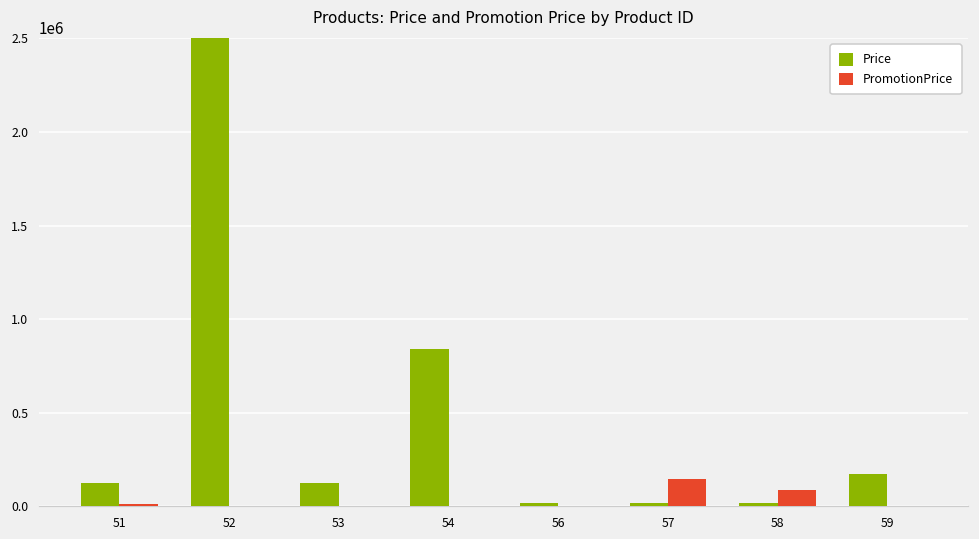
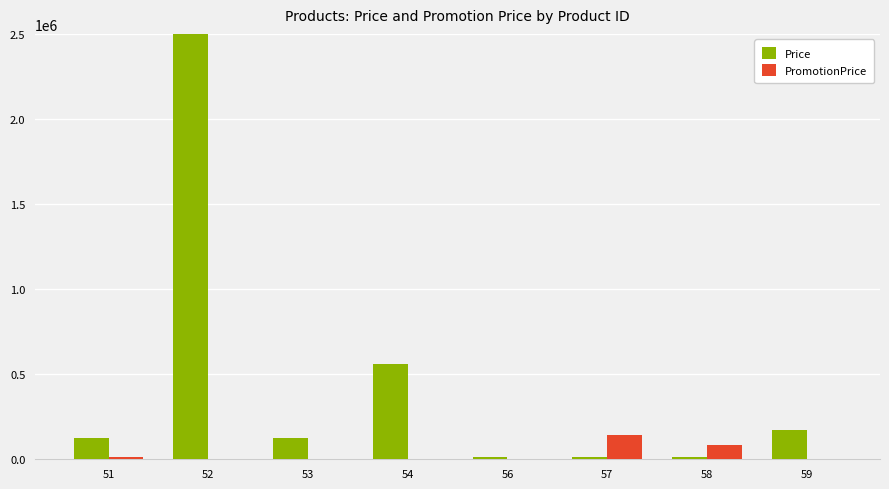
  {
    "Price": {
      "51": 120000,
      "53": 120000,
-     "54": 840000,
+     "54": 560000,
      "56": 20000,
      "57": 20000,
      "58": 20000,
      "59": 170000
    },
    "PromotionPrice": {
      "54": 0,
      "57": 150000,
      "58": 90000
    }
  }
